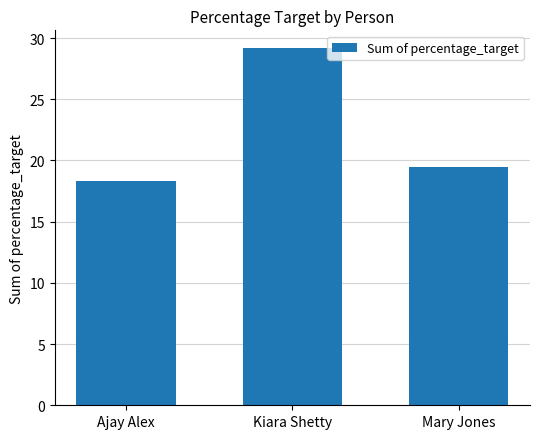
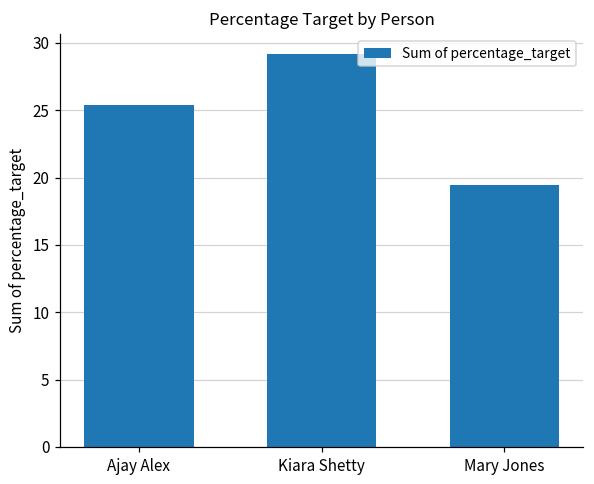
  {
-   "Ajay Alex": 18.3,
+   "Ajay Alex": 25.4,
    "Kiara Shetty": 29.2,
    "Mary Jones": 19.5
  }
